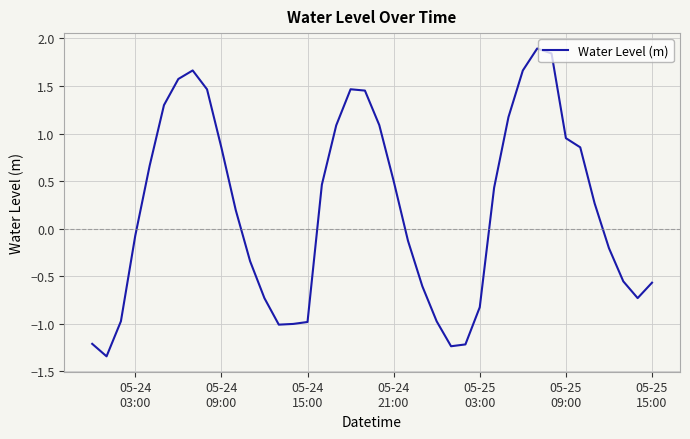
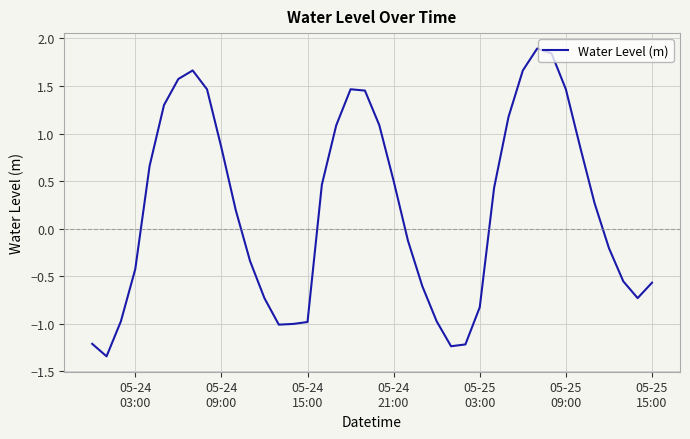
  {
-   "05-24 03:00": -0.1,
+   "05-24 03:00": -0.4,
    "05-24 09:00": 0.9,
    "05-24 15:00": -1.0,
    "05-24 21:00": 0.5,
    "05-25 03:00": -0.8,
-   "05-25 09:00": 1.0,
+   "05-25 09:00": 1.5,
    "05-25 15:00": -0.6
  }
